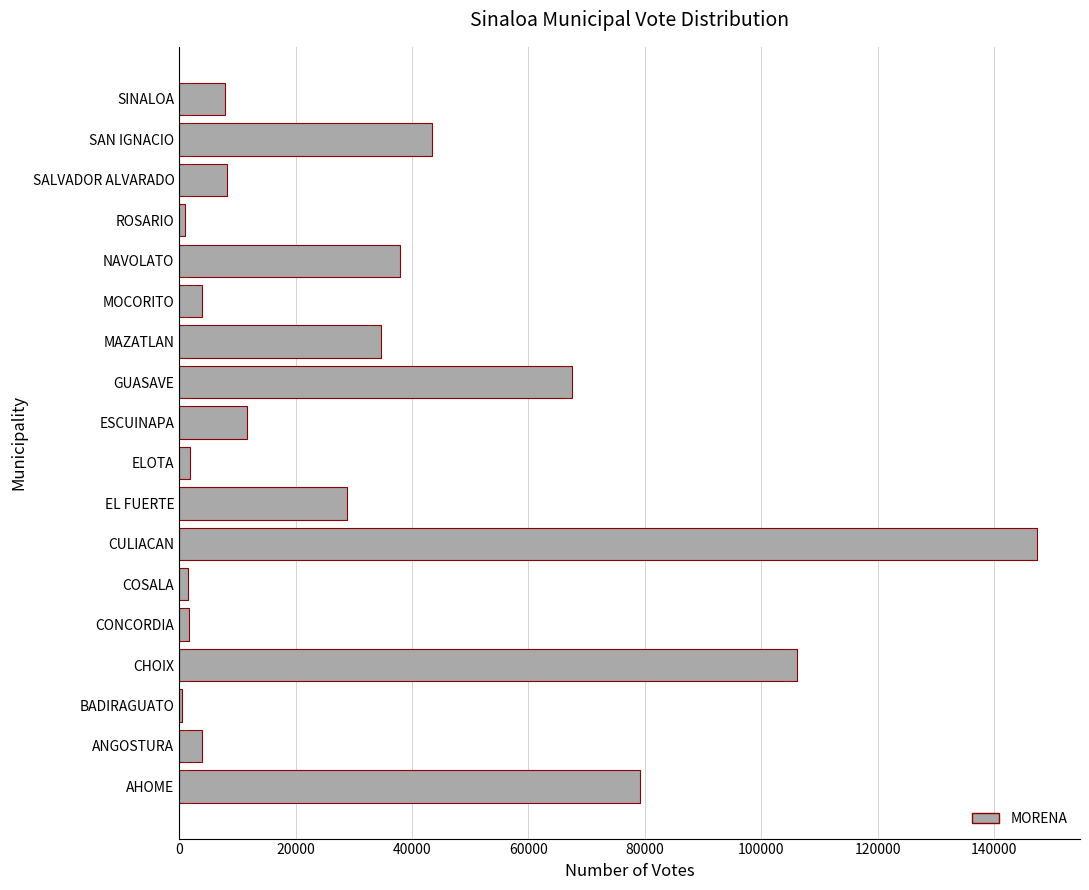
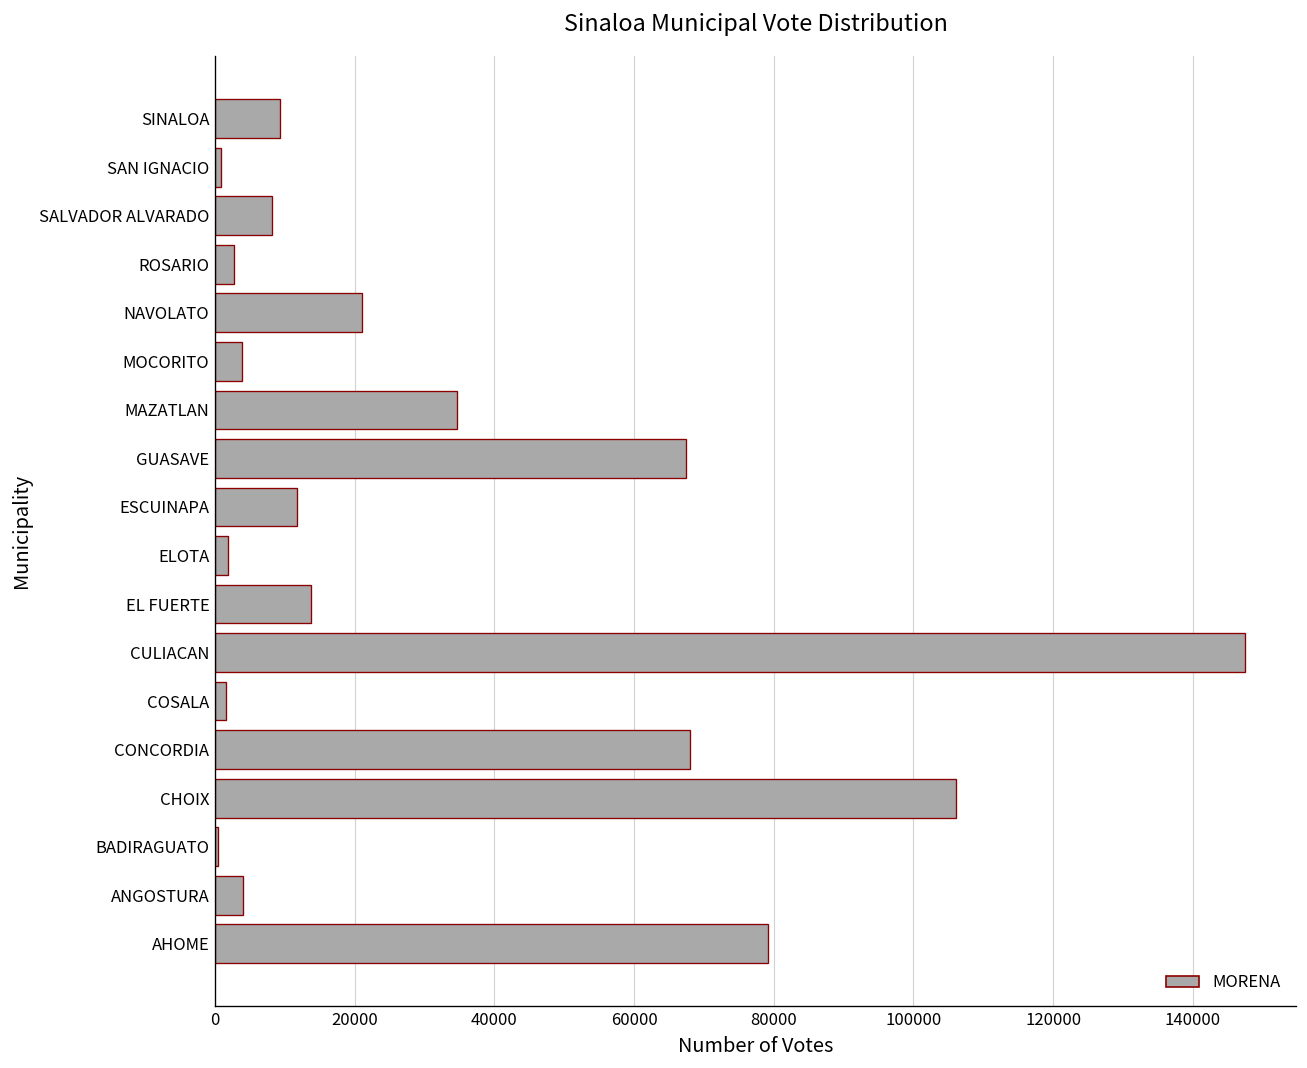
  {
-   "SINALOA": 8000,
-   "SAN IGNACIO": 43000,
+   "SINALOA": 9000,
+   "SAN IGNACIO": 1000,
    "SALVADOR ALVARADO": 8000,
-   "ROSARIO": 1000,
-   "NAVOLATO": 38000,
+   "ROSARIO": 3000,
+   "NAVOLATO": 21000,
    "MOCORITO": 4000,
    "MAZATLAN": 35000,
    "GUASAVE": 67000,
    "ESCUINAPA": 12000,
    "ELOTA": 2000,
-   "EL FUERTE": 29000,
+   "EL FUERTE": 14000,
    "CULIACAN": 147000,
    "COSALA": 2000,
-   "CONCORDIA": 2000,
+   "CONCORDIA": 68000,
    "CHOIX": 106000,
    "ANGOSTURA": 4000,
    "AHOME": 79000
  }
